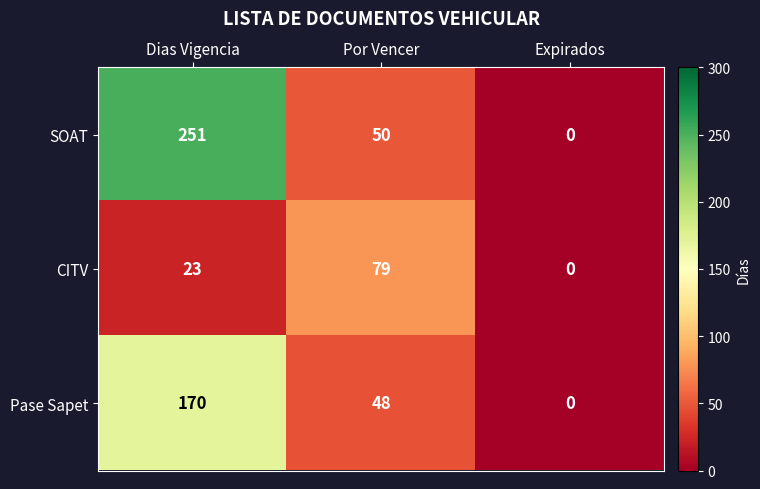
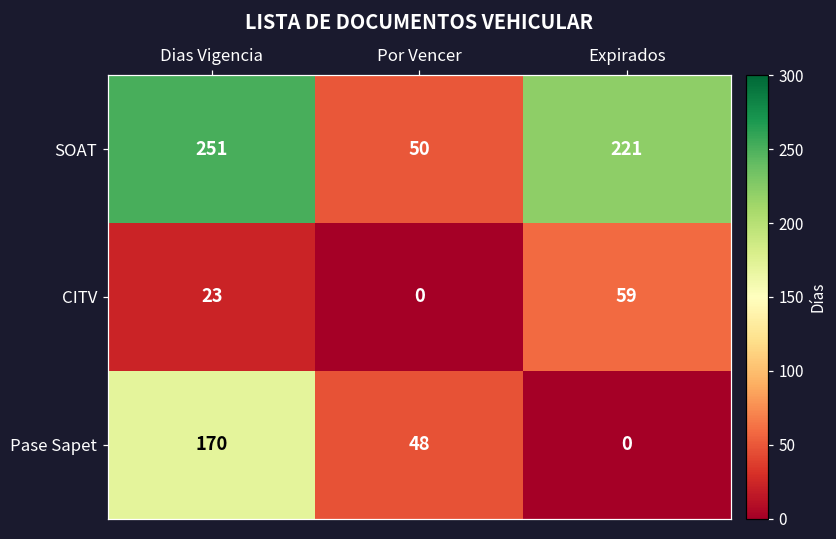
  {
    "SOAT": {
      "Dias Vigencia": 251,
      "Por Vencer": 50,
-     "Expirados": 0
+     "Expirados": 221
    },
    "CITV": {
      "Dias Vigencia": 23,
-     "Por Vencer": 79,
-     "Expirados": 0
+     "Por Vencer": 0,
+     "Expirados": 59
    },
    "Pase Sapet": {
      "Dias Vigencia": 170,
      "Por Vencer": 48,
      "Expirados": 0
    }
  }
